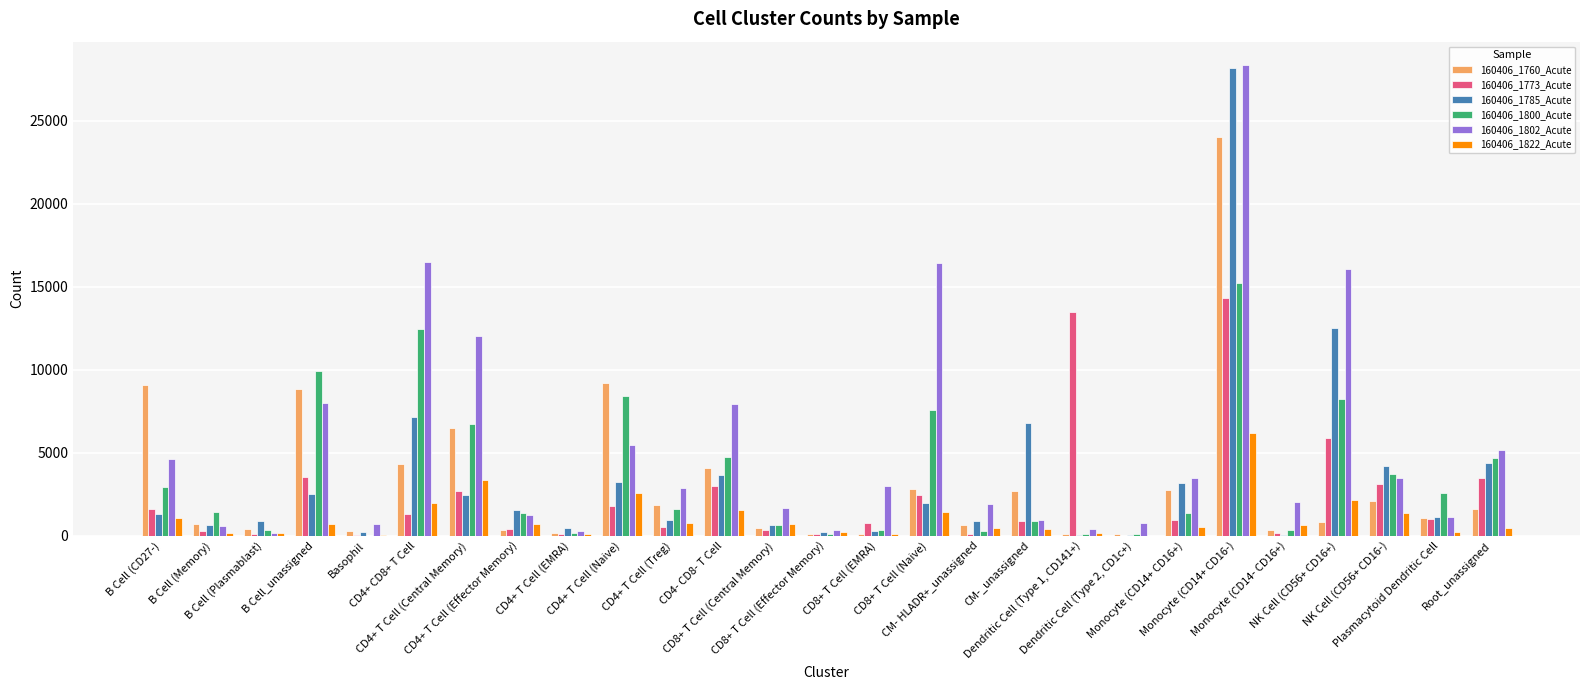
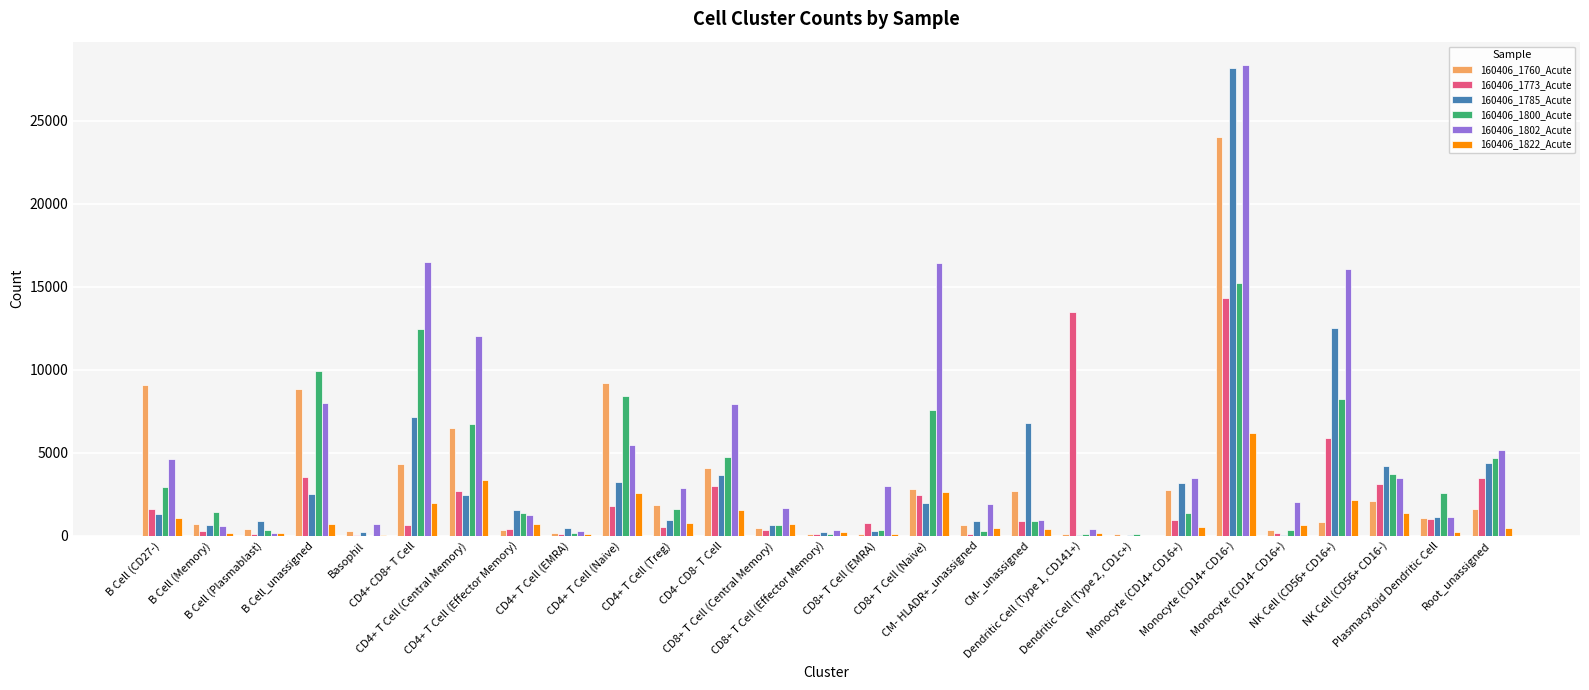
  {
    "160406_1760_Acute": {
      "B Cell (CD27-)": 9100,
      "B Cell (Memory)": 700,
      "B Cell (Plasmablast)": 400,
      "B Cell_unassigned": 8800,
      "Basophil": 300,
      "CD4+ CD8+ T Cell": 4300,
      "CD4+ T Cell (Central Memory)": 6500,
      "CD4+ T Cell (Effector Memory)": 300,
      "CD4+ T Cell (EMRA)": 200,
      "CD4+ T Cell (Naive)": 9200,
      "CD4+ T Cell (Treg)": 1800,
      "CD4- CD8- T Cell": 4000,
      "CD8+ T Cell (Central Memory)": 400,
      "CD8+ T Cell (Naive)": 2800,
      "CM- HLADR+_unassigned": 600,
      "CM-_unassigned": 2700,
      "Monocyte (CD14+ CD16+)": 2800,
      "Monocyte (CD14+ CD16-)": 24000,
      "Monocyte (CD14- CD16+)": 300,
      "NK Cell (CD56+ CD16+)": 800,
      "NK Cell (CD56+ CD16-)": 2100,
      "Plasmacytoid Dendritic Cell": 1100,
      "Root_unassigned": 1600
    },
    "160406_1773_Acute": {
      "B Cell (CD27-)": 1600,
      "B Cell (Memory)": 300,
      "B Cell_unassigned": 3500,
-     "CD4+ CD8+ T Cell": 1300,
+     "CD4+ CD8+ T Cell": 700,
      "CD4+ T Cell (Central Memory)": 2700,
      "CD4+ T Cell (Effector Memory)": 400,
      "CD4+ T Cell (Naive)": 1800,
      "CD4+ T Cell (Treg)": 500,
      "CD4- CD8- T Cell": 3000,
      "CD8+ T Cell (Central Memory)": 300,
      "CD8+ T Cell (EMRA)": 700,
      "CD8+ T Cell (Naive)": 2500,
      "CM-_unassigned": 900,
      "Dendritic Cell (Type 1, CD141+)": 13500,
      "Dendritic Cell (Type 2, CD1c+)": 0,
      "Monocyte (CD14+ CD16+)": 900,
      "Monocyte (CD14+ CD16-)": 14300,
      "NK Cell (CD56+ CD16+)": 5900,
      "NK Cell (CD56+ CD16-)": 3100,
      "Plasmacytoid Dendritic Cell": 1000,
      "Root_unassigned": 3400
    },
    "160406_1785_Acute": {
      "B Cell (CD27-)": 1300,
      "B Cell (Memory)": 600,
      "B Cell (Plasmablast)": 900,
      "B Cell_unassigned": 2500,
      "Basophil": 200,
      "CD4+ CD8+ T Cell": 7200,
      "CD4+ T Cell (Central Memory)": 2400,
      "CD4+ T Cell (Effector Memory)": 1600,
      "CD4+ T Cell (EMRA)": 400,
      "CD4+ T Cell (Naive)": 3200,
      "CD4+ T Cell (Treg)": 900,
      "CD4- CD8- T Cell": 3600,
      "CD8+ T Cell (Central Memory)": 600,
      "CD8+ T Cell (Effector Memory)": 200,
      "CD8+ T Cell (EMRA)": 300,
      "CD8+ T Cell (Naive)": 1900,
      "CM- HLADR+_unassigned": 900,
      "CM-_unassigned": 6800,
      "Monocyte (CD14+ CD16+)": 3100,
      "Monocyte (CD14+ CD16-)": 28200,
      "NK Cell (CD56+ CD16+)": 12500,
      "NK Cell (CD56+ CD16-)": 4200,
      "Plasmacytoid Dendritic Cell": 1100,
      "Root_unassigned": 4400
    },
    "160406_1800_Acute": {
      "B Cell (CD27-)": 2900,
      "B Cell (Memory)": 1400,
      "B Cell (Plasmablast)": 300,
      "B Cell_unassigned": 9900,
      "Basophil": 0,
      "CD4+ CD8+ T Cell": 12500,
      "CD4+ T Cell (Central Memory)": 6700,
      "CD4+ T Cell (Effector Memory)": 1400,
      "CD4+ T Cell (EMRA)": 200,
      "CD4+ T Cell (Naive)": 8400,
      "CD4+ T Cell (Treg)": 1600,
      "CD4- CD8- T Cell": 4800,
      "CD8+ T Cell (Central Memory)": 600,
      "CD8+ T Cell (EMRA)": 300,
      "CD8+ T Cell (Naive)": 7500,
      "CM- HLADR+_unassigned": 300,
      "CM-_unassigned": 900,
      "Monocyte (CD14+ CD16+)": 1300,
      "Monocyte (CD14+ CD16-)": 15200,
      "Monocyte (CD14- CD16+)": 300,
      "NK Cell (CD56+ CD16+)": 8200,
      "NK Cell (CD56+ CD16-)": 3700,
      "Plasmacytoid Dendritic Cell": 2500,
      "Root_unassigned": 4700
    },
    "160406_1802_Acute": {
      "B Cell (CD27-)": 4600,
      "B Cell (Memory)": 600,
      "B Cell (Plasmablast)": 200,
      "B Cell_unassigned": 8000,
      "Basophil": 700,
      "CD4+ CD8+ T Cell": 16500,
      "CD4+ T Cell (Central Memory)": 12000,
      "CD4+ T Cell (Effector Memory)": 1200,
      "CD4+ T Cell (EMRA)": 300,
      "CD4+ T Cell (Naive)": 5500,
      "CD4+ T Cell (Treg)": 2800,
      "CD4- CD8- T Cell": 7900,
      "CD8+ T Cell (Central Memory)": 1700,
      "CD8+ T Cell (Effector Memory)": 300,
      "CD8+ T Cell (EMRA)": 3000,
      "CD8+ T Cell (Naive)": 16500,
      "CM- HLADR+_unassigned": 1900,
      "CM-_unassigned": 900,
      "Dendritic Cell (Type 1, CD141+)": 400,
-     "Dendritic Cell (Type 2, CD1c+)": 800,
+     "Dendritic Cell (Type 2, CD1c+)": 0,
      "Monocyte (CD14+ CD16+)": 3500,
      "Monocyte (CD14+ CD16-)": 28400,
      "Monocyte (CD14- CD16+)": 2000,
      "NK Cell (CD56+ CD16+)": 16000,
      "NK Cell (CD56+ CD16-)": 3500,
      "Plasmacytoid Dendritic Cell": 1100,
      "Root_unassigned": 5200
    },
    "160406_1822_Acute": {
      "B Cell (CD27-)": 1000,
      "B Cell_unassigned": 700,
      "CD4+ CD8+ T Cell": 1900,
      "CD4+ T Cell (Central Memory)": 3300,
      "CD4+ T Cell (Effector Memory)": 700,
      "CD4+ T Cell (Naive)": 2600,
      "CD4+ T Cell (Treg)": 800,
      "CD4- CD8- T Cell": 1500,
      "CD8+ T Cell (Central Memory)": 700,
      "CD8+ T Cell (Effector Memory)": 200,
-     "CD8+ T Cell (Naive)": 1400,
+     "CD8+ T Cell (Naive)": 2600,
      "CM- HLADR+_unassigned": 400,
      "CM-_unassigned": 400,
      "Dendritic Cell (Type 1, CD141+)": 200,
      "Dendritic Cell (Type 2, CD1c+)": 0,
      "Monocyte (CD14+ CD16+)": 500,
      "Monocyte (CD14+ CD16-)": 6200,
      "Monocyte (CD14- CD16+)": 700,
      "NK Cell (CD56+ CD16+)": 2100,
      "NK Cell (CD56+ CD16-)": 1300,
      "Plasmacytoid Dendritic Cell": 200,
      "Root_unassigned": 500
    }
  }
